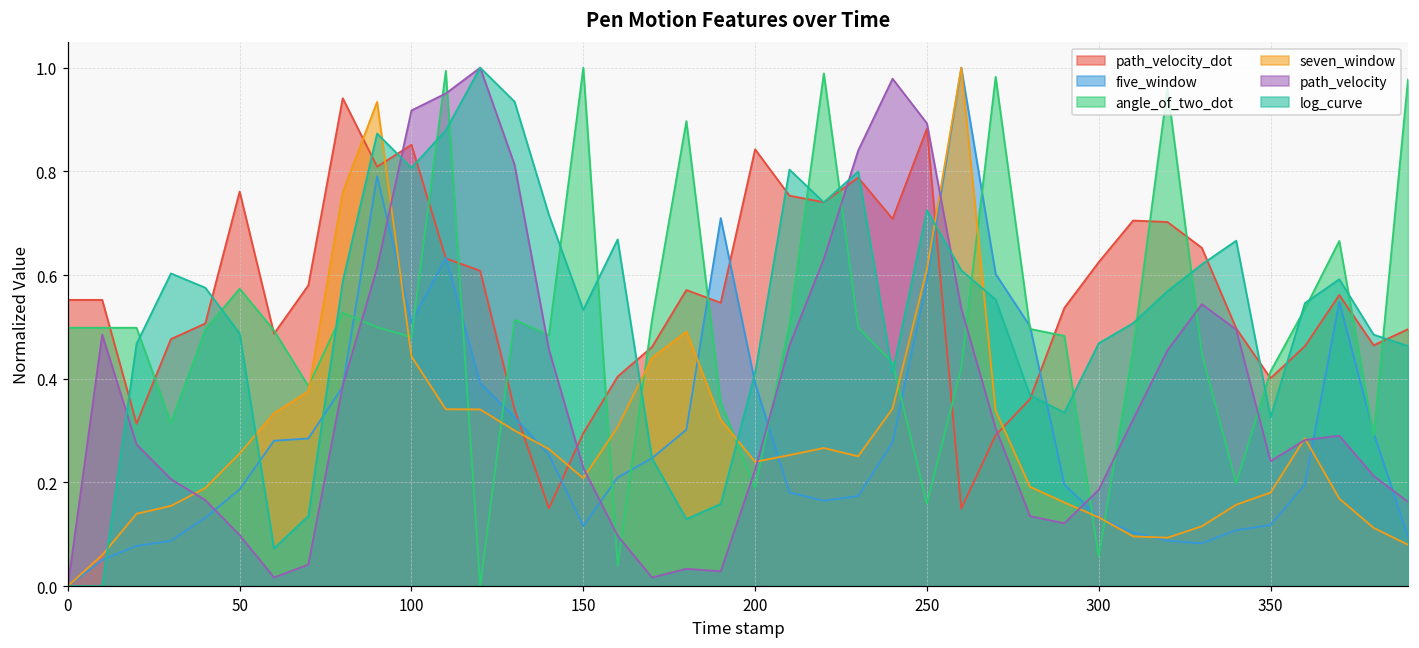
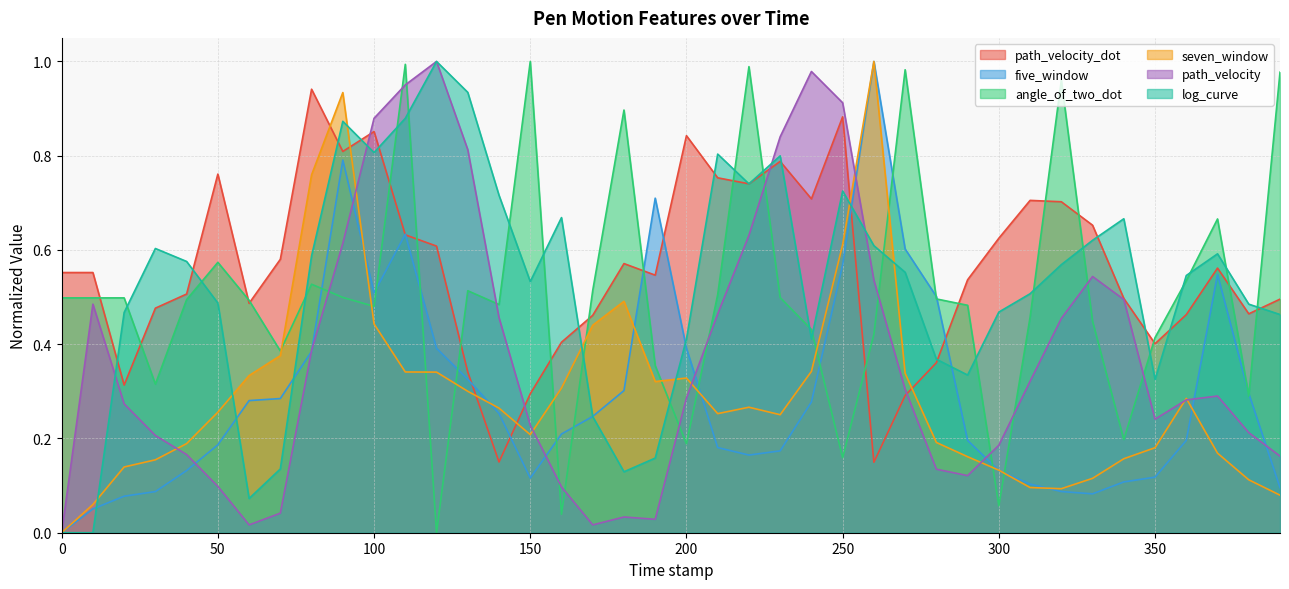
  {
    "path_velocity_dot": {
      "0": 0.55,
      "50": 0.76,
      "100": 0.85,
      "150": 0.29,
      "200": 0.84,
      "250": 0.88,
      "300": 0.62,
      "350": 0.40
    },
    "five_window": {
      "50": 0.19,
      "100": 0.51,
      "150": 0.12,
      "200": 0.39,
-     "250": 0.59,
+     "250": 0.57,
      "350": 0.12
    },
    "seven_window": {
      "50": 0.26,
      "100": 0.44,
      "150": 0.21,
-     "200": 0.24,
+     "200": 0.33,
      "250": 0.61,
      "350": 0.18
    },
    "path_velocity": {
      "50": 0.10,
-     "100": 0.92,
+     "100": 0.88,
      "150": 0.23,
-     "200": 0.22,
-     "250": 0.89,
+     "200": 0.29,
+     "250": 0.91,
      "300": 0.19,
      "350": 0.24
    }
  }
